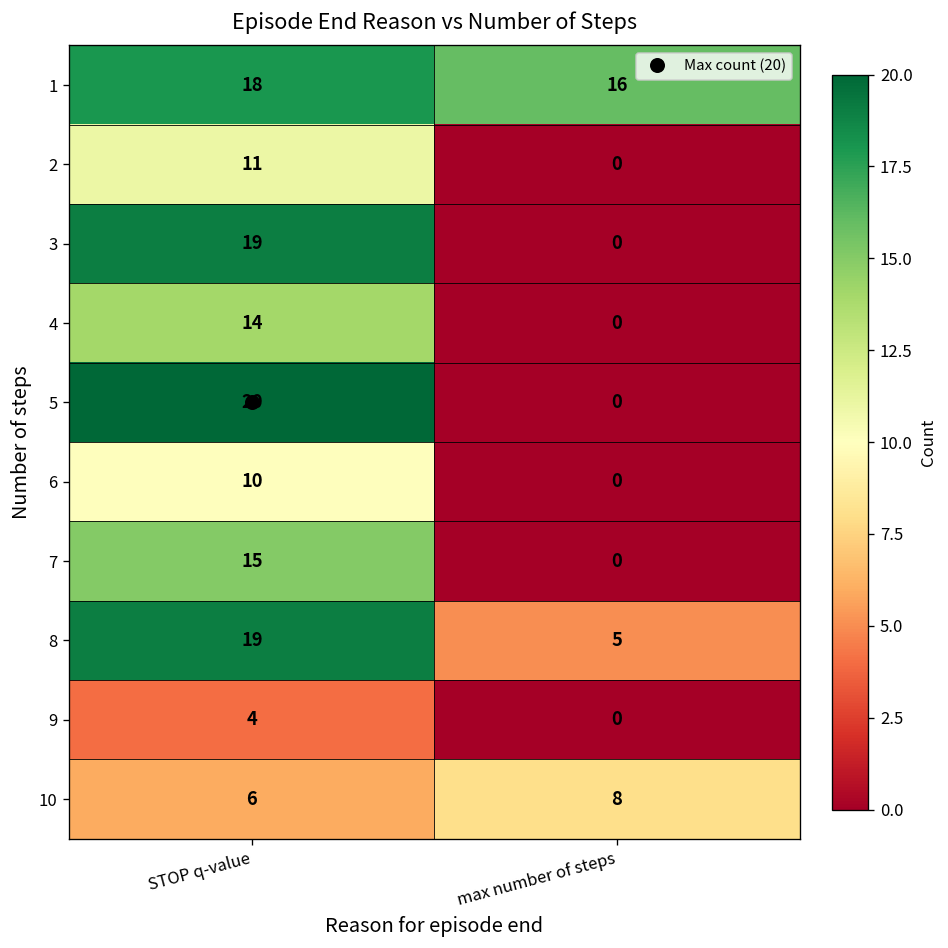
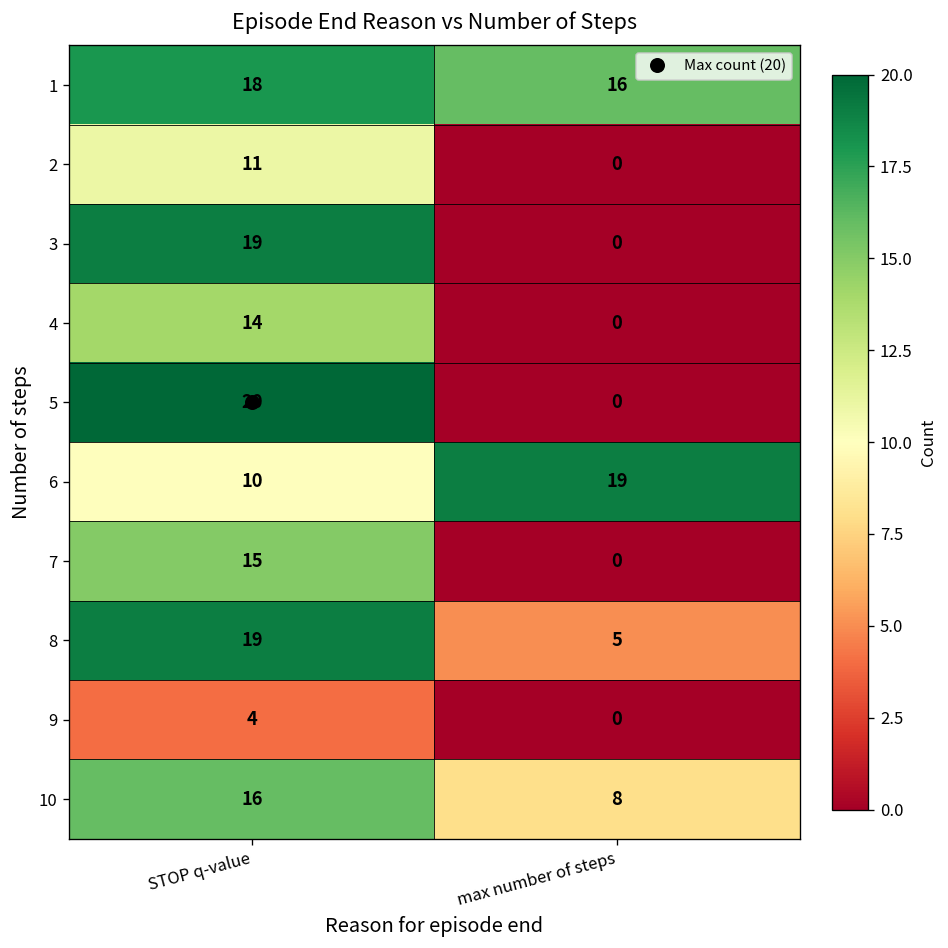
  {
    "1": {
      "STOP q-value": 18,
      "max number of steps": 16
    },
    "2": {
      "STOP q-value": 11,
      "max number of steps": 0
    },
    "3": {
      "STOP q-value": 19,
      "max number of steps": 0
    },
    "4": {
      "STOP q-value": 14,
      "max number of steps": 0
    },
    "5": {
      "max number of steps": 0
    },
    "6": {
      "STOP q-value": 10,
-     "max number of steps": 0
+     "max number of steps": 19
    },
    "7": {
      "STOP q-value": 15,
      "max number of steps": 0
    },
    "8": {
      "STOP q-value": 19,
      "max number of steps": 5
    },
    "9": {
      "STOP q-value": 4,
      "max number of steps": 0
    },
    "10": {
-     "STOP q-value": 6,
+     "STOP q-value": 16,
      "max number of steps": 8
    }
  }
